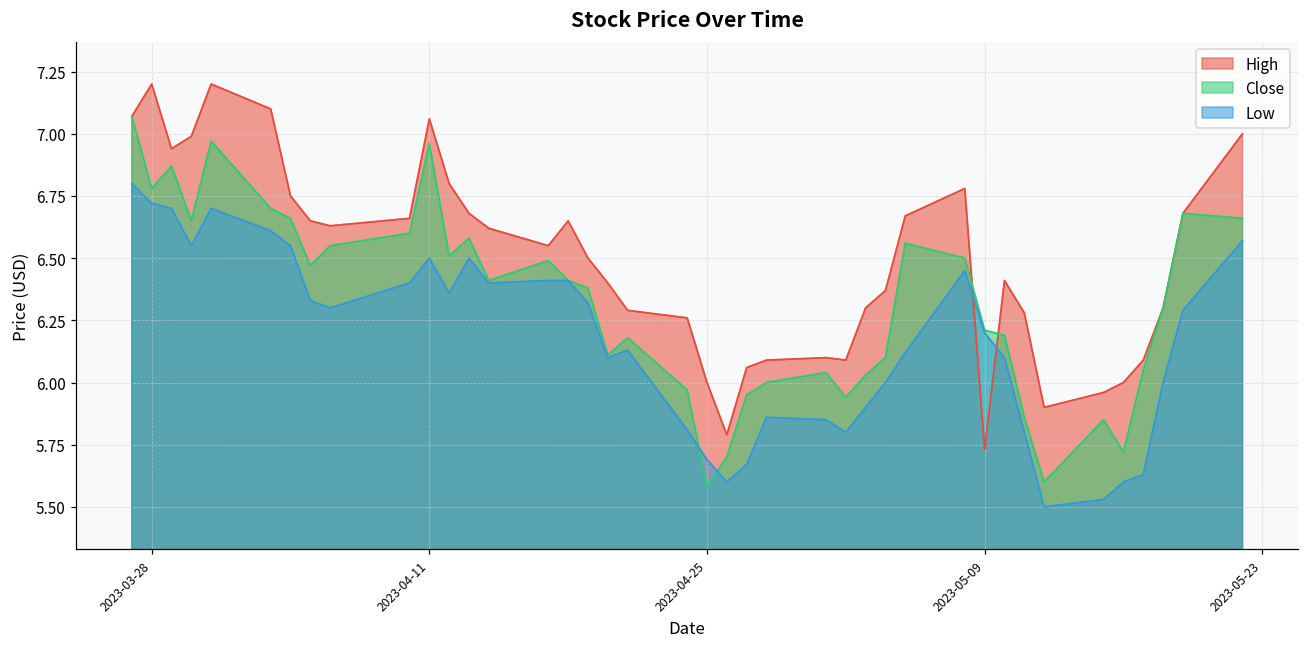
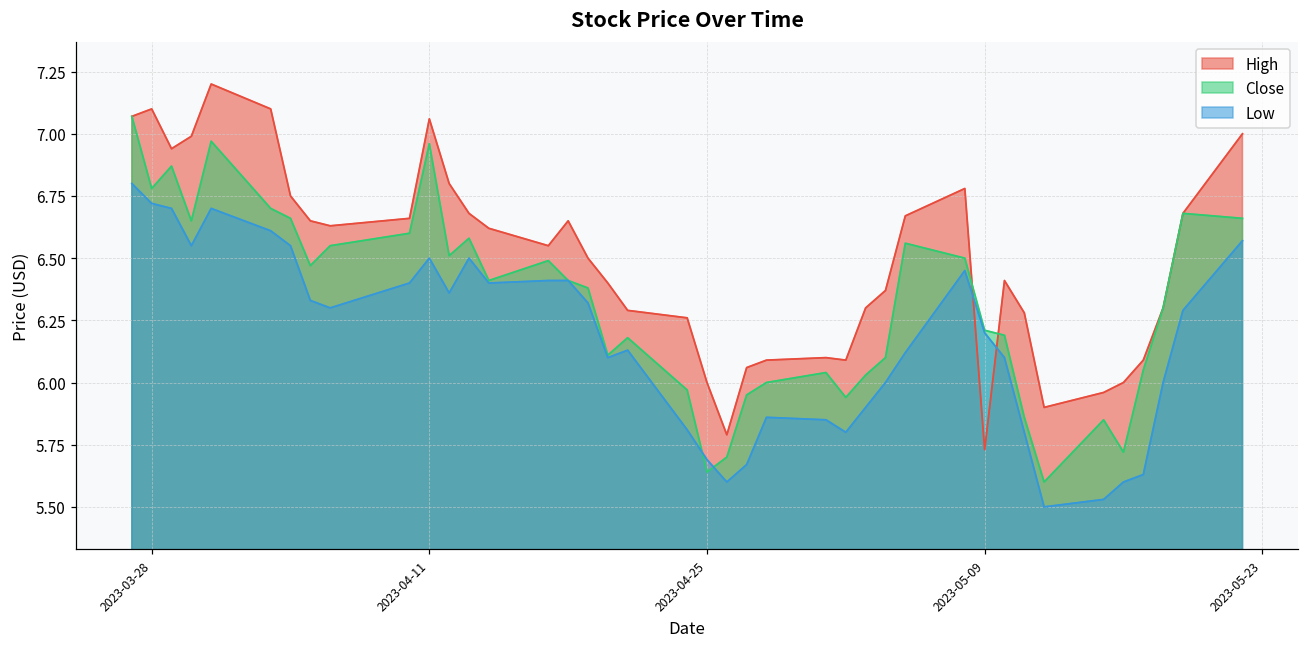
  {
    "High": {
-     "2023-03-28": 7.2,
+     "2023-03-28": 7.1,
      "2023-04-11": 7.06,
      "2023-04-25": 6.0,
      "2023-05-09": 5.73
    },
    "Close": {
      "2023-03-28": 6.78,
      "2023-04-11": 6.96,
-     "2023-04-25": 5.58
+     "2023-04-25": 5.64
    },
    "Low": {
      "2023-03-28": 6.72,
      "2023-04-11": 6.50,
      "2023-04-25": 5.69
    }
  }
